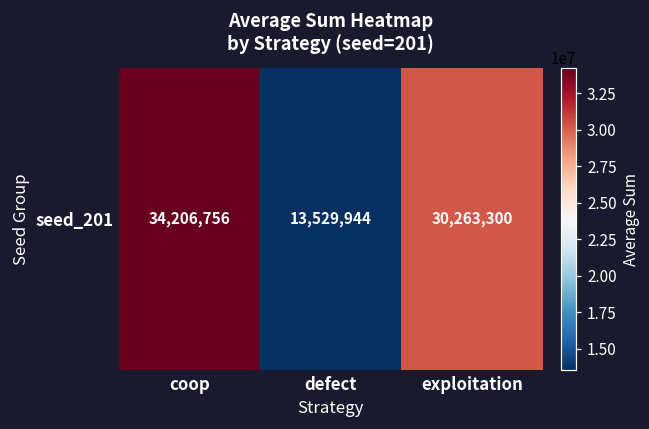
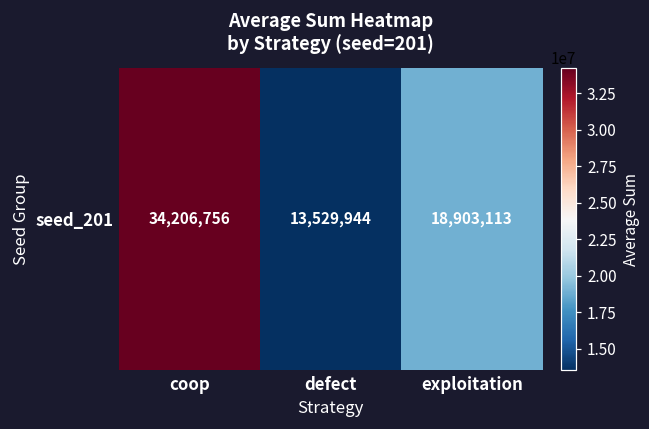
  {
    "seed_201": {
      "coop": "34,206,756",
      "defect": "13,529,944",
-     "exploitation": "30,263,300"
+     "exploitation": "18,903,113"
    }
  }
